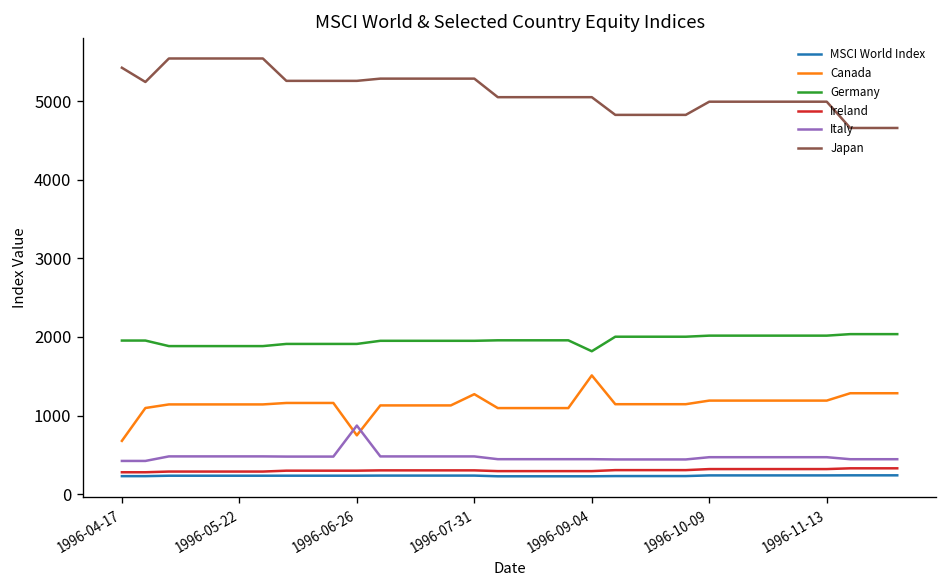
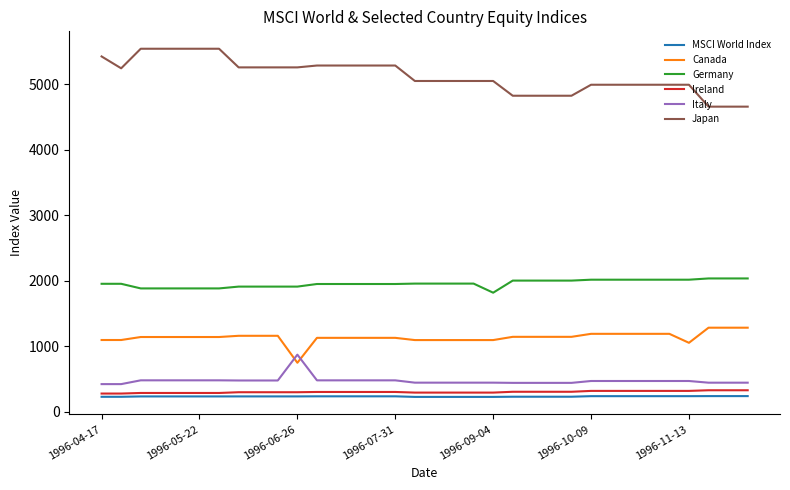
  {
    "MSCI World Index": {
      "1996-04-17": 200,
      "1996-05-22": 200,
      "1996-06-26": 200,
      "1996-07-31": 200,
      "1996-09-04": 200,
      "1996-10-09": 200,
      "1996-11-13": 200
    },
    "Canada": {
-     "1996-04-17": 700,
+     "1996-04-17": 1100,
      "1996-05-22": 1100,
      "1996-06-26": 700,
-     "1996-07-31": 1300,
-     "1996-09-04": 1500,
+     "1996-07-31": 1100,
+     "1996-09-04": 1100,
      "1996-10-09": 1200,
-     "1996-11-13": 1200
+     "1996-11-13": 1100
    },
    "Germany": {
      "1996-04-17": 2000,
      "1996-05-22": 1900,
      "1996-06-26": 1900,
      "1996-07-31": 2000,
      "1996-09-04": 1800,
      "1996-10-09": 2000,
      "1996-11-13": 2000
    },
    "Ireland": {
      "1996-04-17": 300,
      "1996-05-22": 300,
      "1996-06-26": 300,
      "1996-07-31": 300,
      "1996-09-04": 300,
      "1996-10-09": 300,
      "1996-11-13": 300
    },
    "Italy": {
      "1996-04-17": 400,
      "1996-05-22": 500,
      "1996-06-26": 900,
      "1996-07-31": 500,
      "1996-09-04": 400,
      "1996-10-09": 500,
      "1996-11-13": 500
    },
    "Japan": {
      "1996-04-17": 5400,
      "1996-05-22": 5500,
      "1996-06-26": 5300,
      "1996-07-31": 5300,
      "1996-09-04": 5100,
      "1996-10-09": 5000,
      "1996-11-13": 5000
    }
  }
